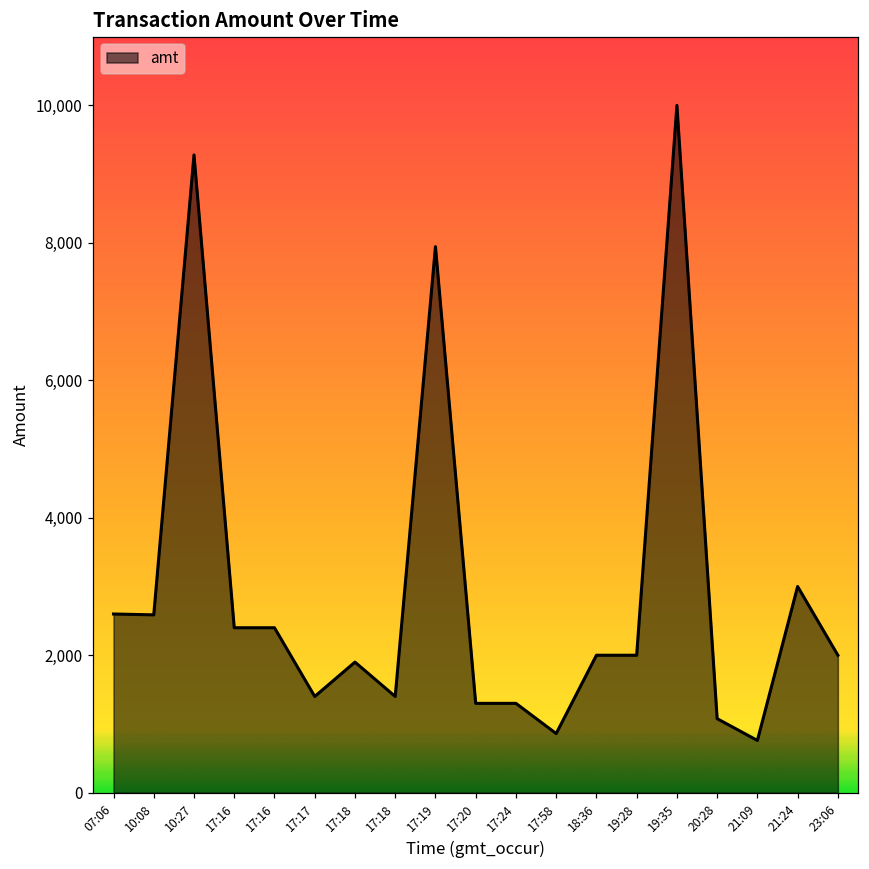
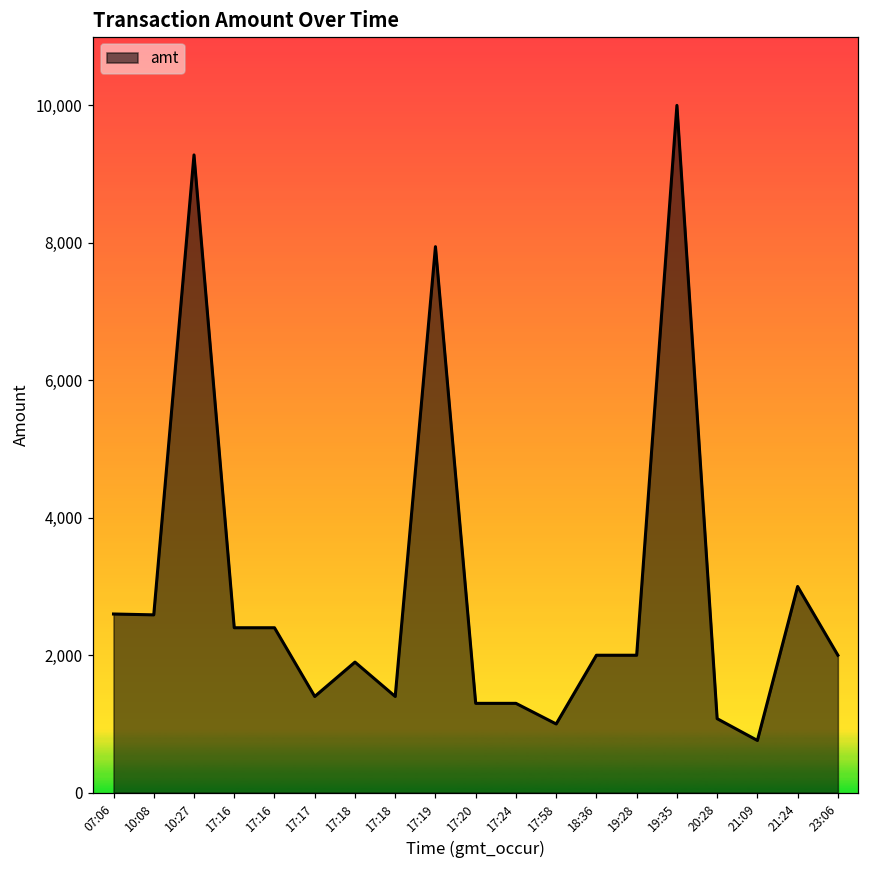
  {
    "07:06": "2,600",
    "10:08": "2,600",
    "10:27": "9,300",
    "17:17": "1,400",
    "17:19": "7,900",
    "17:20": "1,300",
    "17:24": "1,300",
-   "17:58": "900",
+   "17:58": "1,000",
    "18:36": "2,000",
    "19:28": "2,000",
    "19:35": "10,000",
    "20:28": "1,100",
    "21:09": "800",
    "21:24": "3,000",
    "23:06": "2,000"
  }
